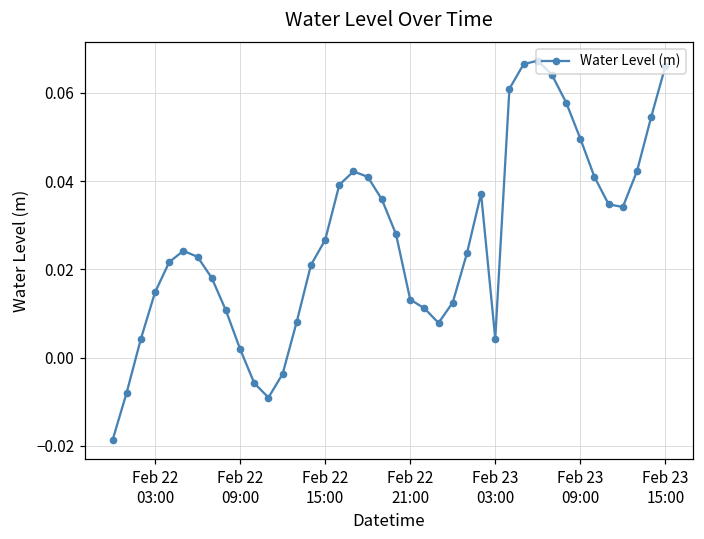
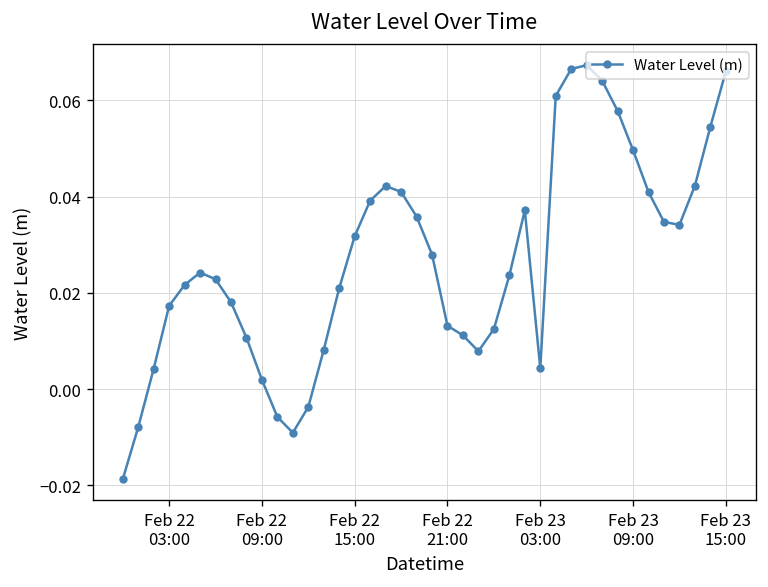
  {
-   "Feb 22 03:00": 0.015,
+   "Feb 22 03:00": 0.017,
    "Feb 22 09:00": 0.002,
-   "Feb 22 15:00": 0.027,
+   "Feb 22 15:00": 0.032,
    "Feb 22 21:00": 0.013,
    "Feb 23 03:00": 0.004,
    "Feb 23 09:00": 0.050
  }
